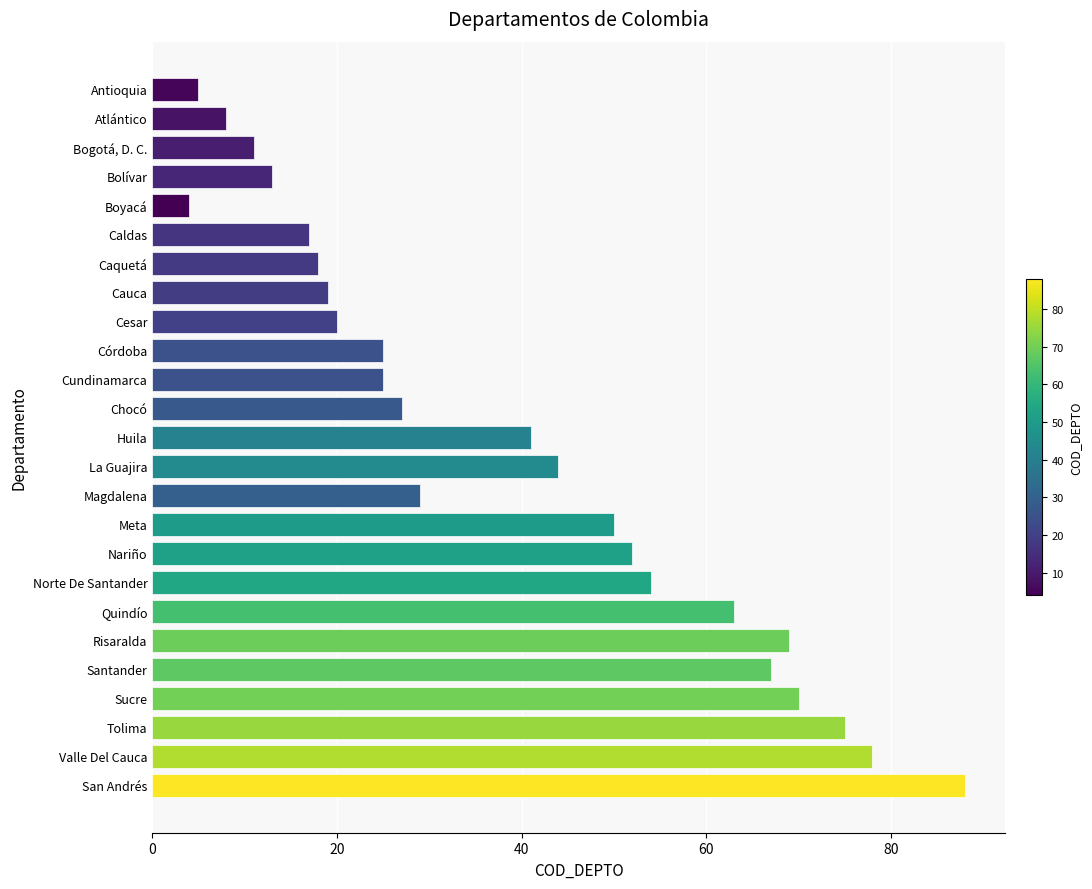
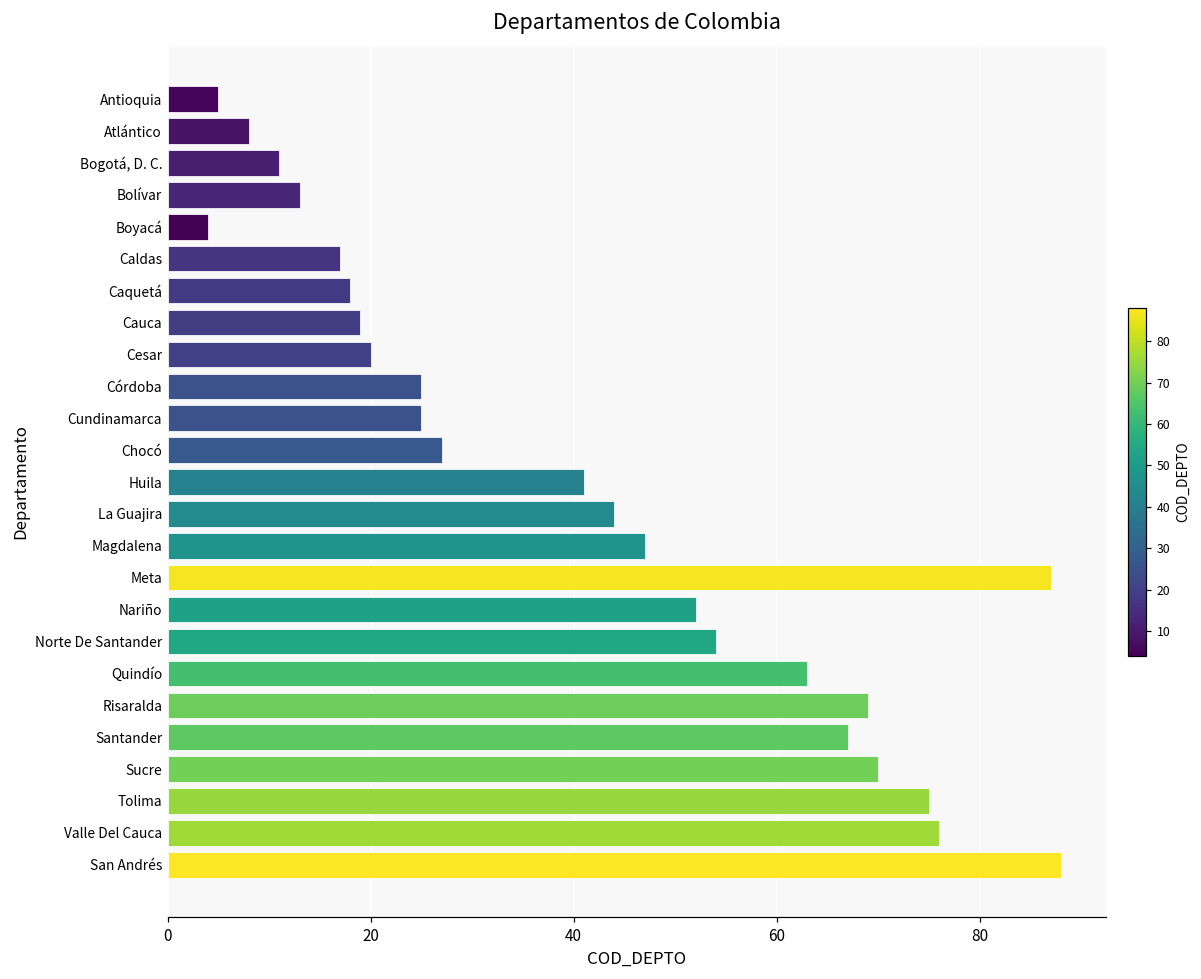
  {
    "Antioquia": 5,
    "Atlántico": 8,
    "Bogotá, D. C.": 11,
    "Bolívar": 13,
    "Boyacá": 4,
    "Caldas": 17,
    "Caquetá": 18,
    "Cauca": 19,
    "Cesar": 20,
    "Córdoba": 25,
    "Cundinamarca": 25,
    "Chocó": 27,
    "Huila": 41,
    "La Guajira": 44,
-   "Magdalena": 29,
-   "Meta": 50,
+   "Magdalena": 47,
+   "Meta": 87,
    "Nariño": 52,
    "Norte De Santander": 54,
    "Quindío": 63,
    "Risaralda": 69,
    "Santander": 67,
    "Sucre": 70,
    "Tolima": 75,
-   "Valle Del Cauca": 78,
+   "Valle Del Cauca": 76,
    "San Andrés": 88
  }
